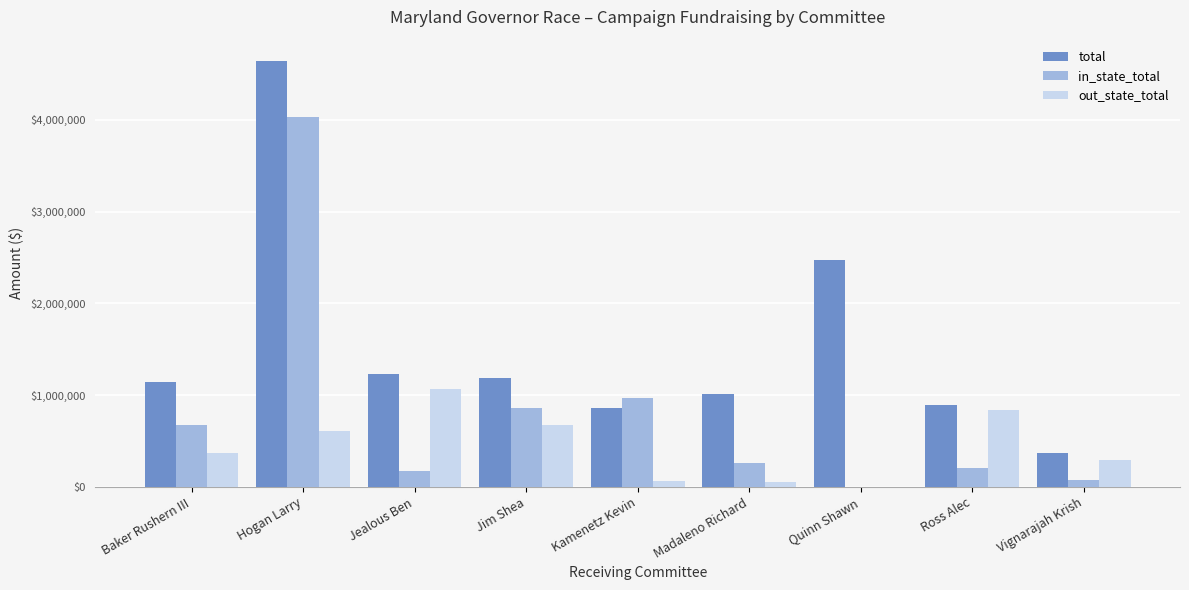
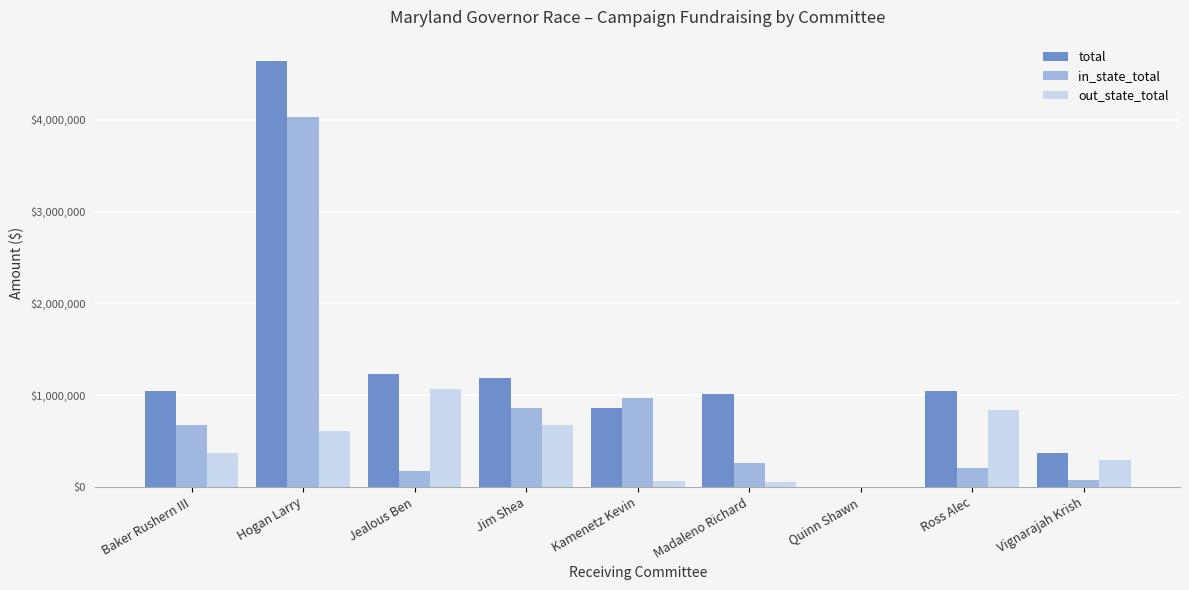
  {
    "total": {
-     "Baker Rushern III": "$1,100,000",
+     "Baker Rushern III": "$1,000,000",
      "Hogan Larry": "$4,600,000",
      "Jealous Ben": "$1,200,000",
      "Jim Shea": "$1,200,000",
      "Kamenetz Kevin": "$900,000",
      "Madaleno Richard": "$1,000,000",
-     "Quinn Shawn": "$2,500,000",
-     "Ross Alec": "$900,000",
+     "Quinn Shawn": "$0",
+     "Ross Alec": "$1,000,000",
      "Vignarajah Krish": "$400,000"
    }
  }
